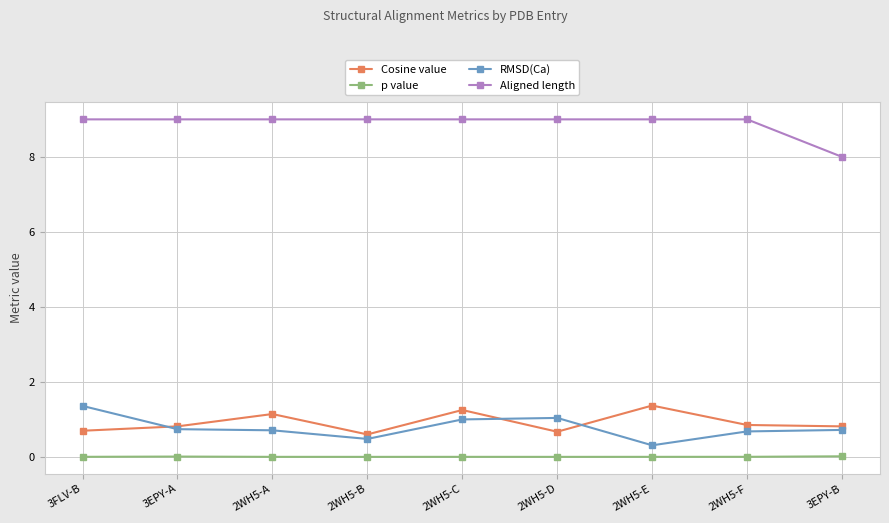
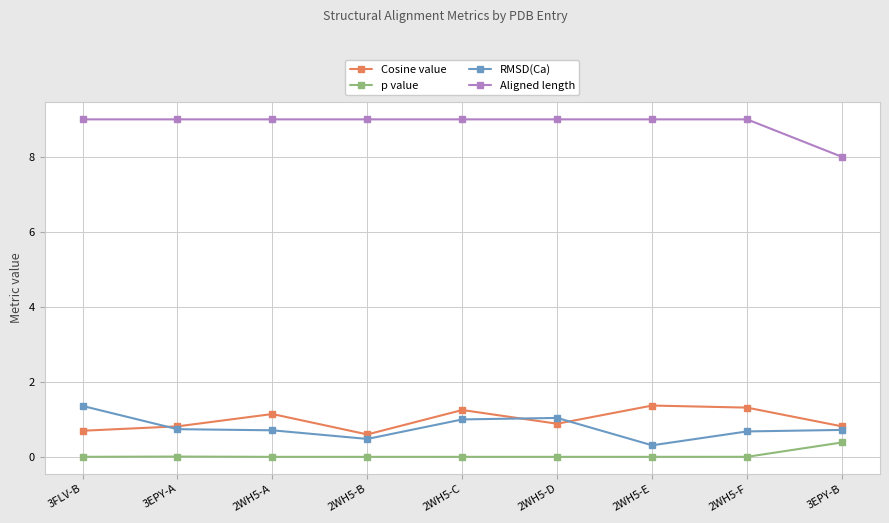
  {
    "Cosine value": {
      "3FLV-B": 0.7,
      "3EPY-A": 0.8,
      "2WH5-A": 1.1,
      "2WH5-B": 0.6,
      "2WH5-C": 1.3,
-     "2WH5-D": 0.7,
+     "2WH5-D": 0.9,
      "2WH5-E": 1.4,
-     "2WH5-F": 0.9,
+     "2WH5-F": 1.3,
      "3EPY-B": 0.8
    },
    "p value": {
      "3FLV-B": 0.0,
      "3EPY-A": 0.0,
      "2WH5-A": 0.0,
      "2WH5-B": 0.0,
      "2WH5-C": 0.0,
      "2WH5-D": 0.0,
      "2WH5-E": 0.0,
      "2WH5-F": 0.0,
-     "3EPY-B": 0.0
+     "3EPY-B": 0.4
    },
    "RMSD(Ca)": {
      "3FLV-B": 1.4,
      "3EPY-A": 0.7,
      "2WH5-A": 0.7,
      "2WH5-B": 0.5,
      "2WH5-C": 1.0,
      "2WH5-D": 1.0,
      "2WH5-E": 0.3,
      "2WH5-F": 0.7,
      "3EPY-B": 0.7
    },
    "Aligned length": {
      "3FLV-B": 9.0,
      "3EPY-A": 9.0,
      "2WH5-A": 9.0,
      "2WH5-B": 9.0,
      "2WH5-C": 9.0,
      "2WH5-D": 9.0,
      "2WH5-E": 9.0,
      "2WH5-F": 9.0,
      "3EPY-B": 8.0
    }
  }
